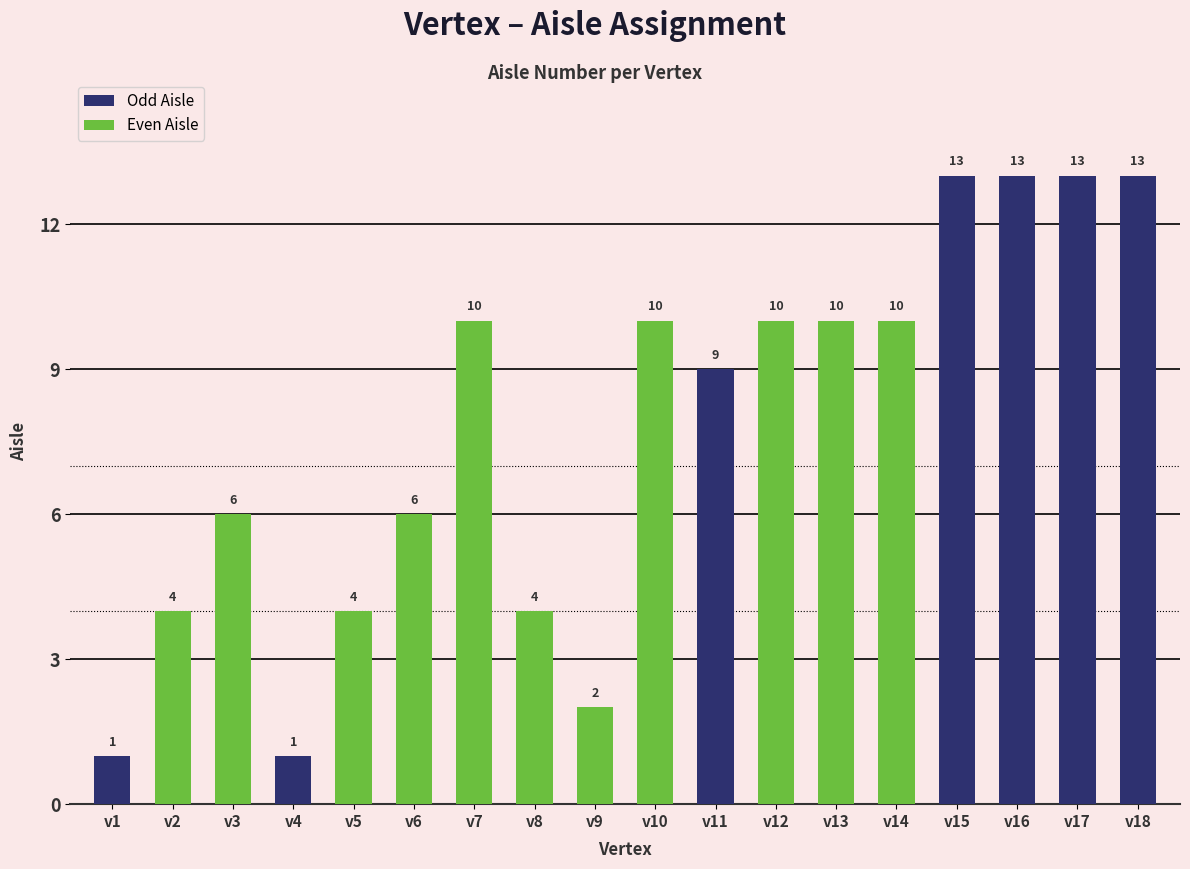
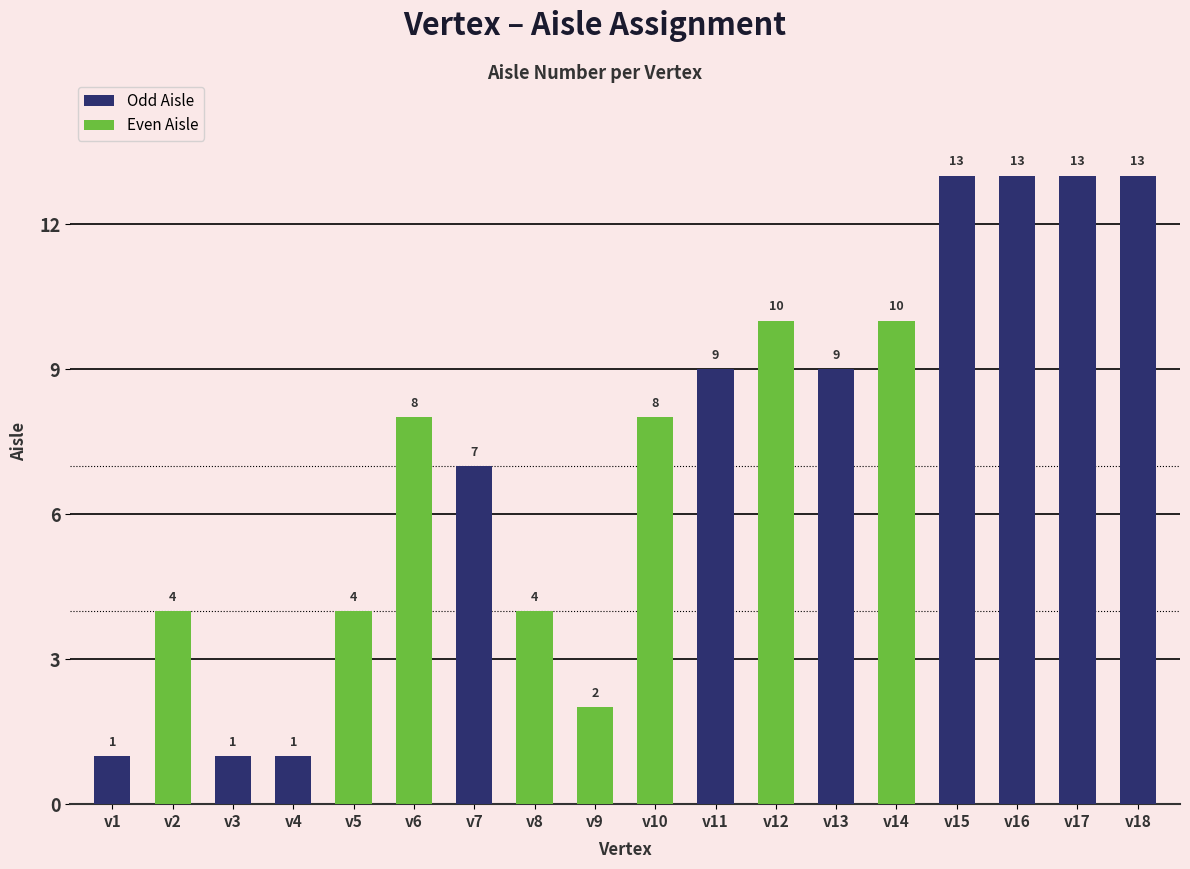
  {
    "v1": 1,
    "v2": 4,
-   "v3": 6,
+   "v3": 1,
    "v4": 1,
    "v5": 4,
-   "v6": 6,
-   "v7": 10,
+   "v6": 8,
+   "v7": 7,
    "v8": 4,
    "v9": 2,
-   "v10": 10,
+   "v10": 8,
    "v11": 9,
    "v12": 10,
-   "v13": 10,
+   "v13": 9,
    "v14": 10,
    "v15": 13,
    "v16": 13,
    "v17": 13,
    "v18": 13
  }
